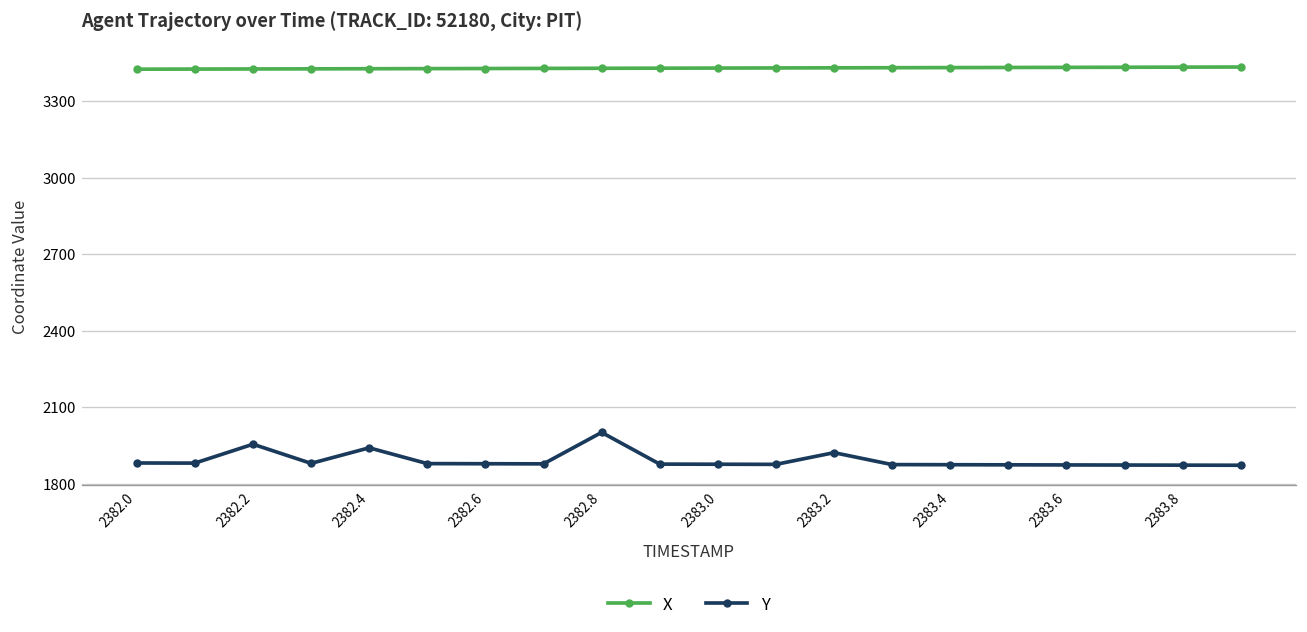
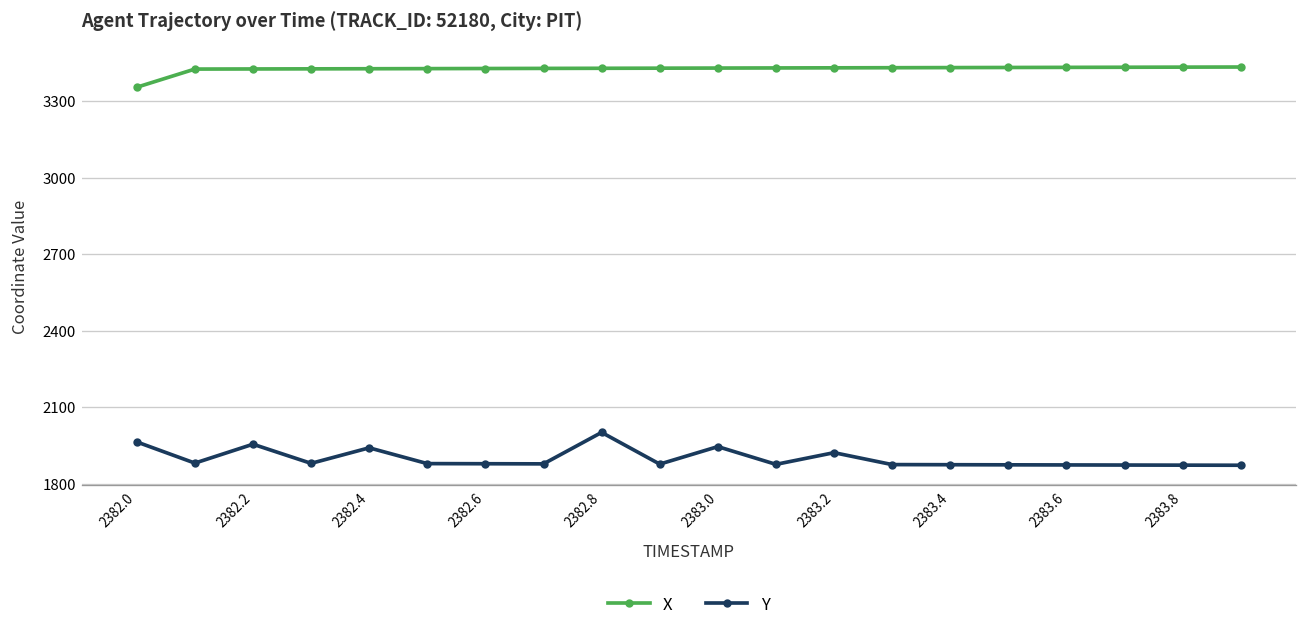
  {
    "X": {
-     "2382.0": 3430,
+     "2382.0": 3350,
      "2382.2": 3430,
      "2382.4": 3430,
      "2382.6": 3430,
      "2382.8": 3430,
      "2383.0": 3430,
      "2383.2": 3430,
      "2383.4": 3430,
      "2383.6": 3430,
      "2383.8": 3430
    },
    "Y": {
-     "2382.0": 1880,
+     "2382.0": 1960,
      "2382.2": 1950,
      "2382.4": 1940,
      "2382.6": 1880,
      "2382.8": 2000,
-     "2383.0": 1880,
+     "2383.0": 1950,
      "2383.2": 1920,
      "2383.4": 1870,
      "2383.6": 1870,
      "2383.8": 1870
    }
  }
